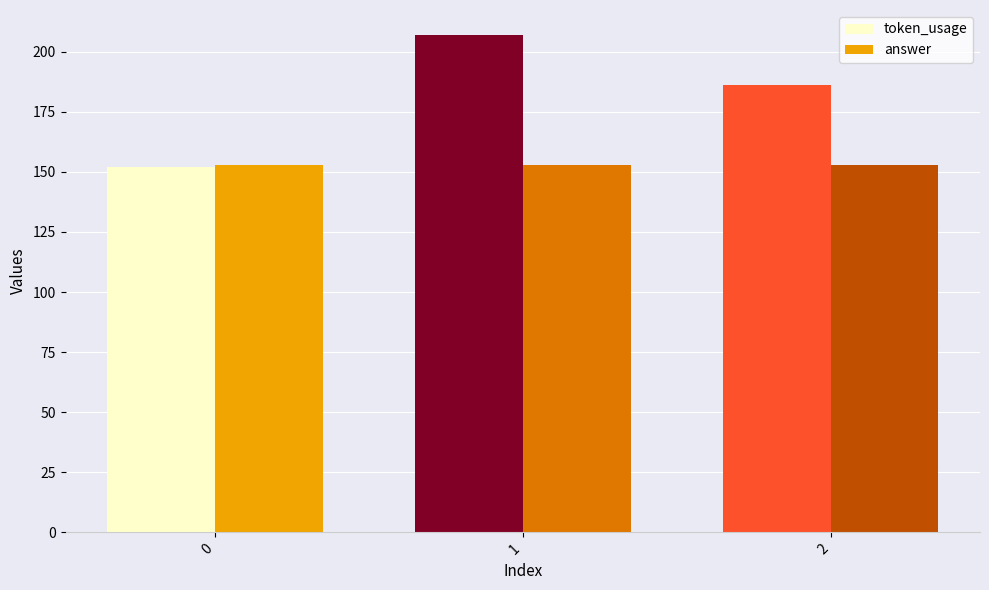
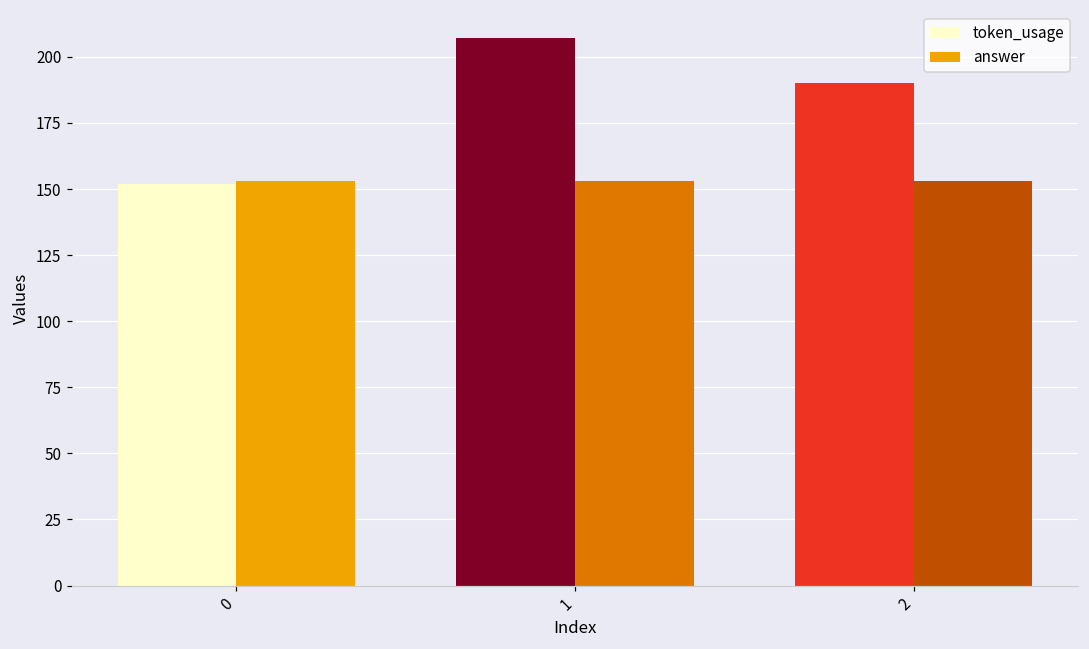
  {
    "token_usage": {
      "0": 152,
      "1": 207,
-     "2": 186
+     "2": 190
    },
    "answer": {
      "0": 153,
      "1": 153,
      "2": 153
    }
  }
